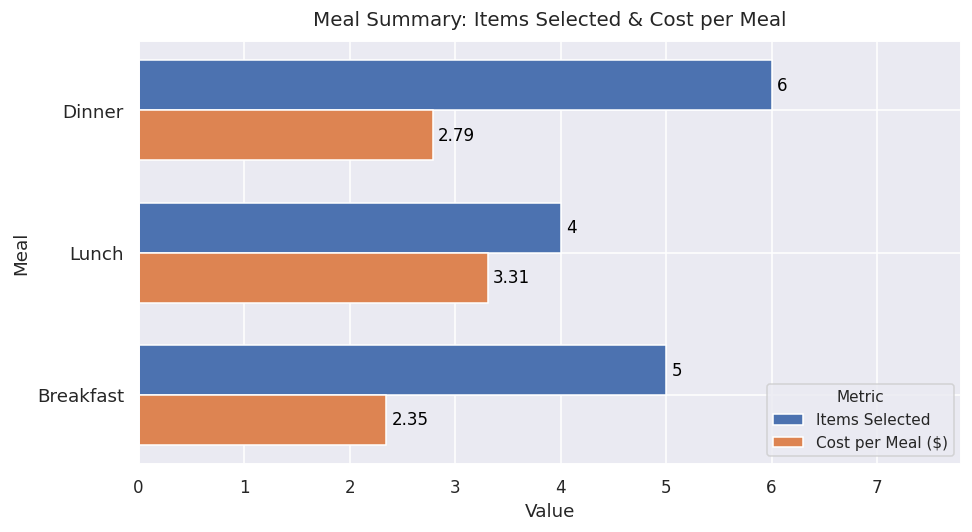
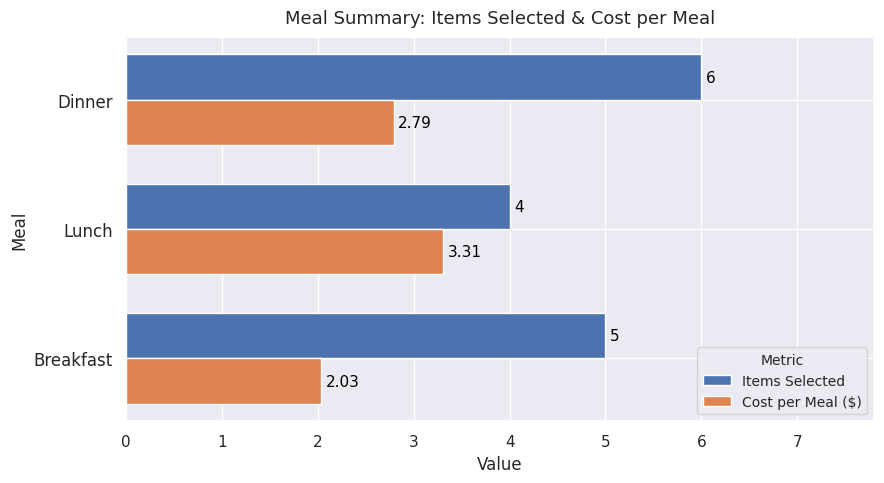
  {
    "Items Selected": {
      "Dinner": 6,
      "Lunch": 4,
      "Breakfast": 5
    },
    "Cost per Meal ($)": {
      "Dinner": 2.79,
      "Lunch": 3.31,
-     "Breakfast": 2.35
+     "Breakfast": 2.03
    }
  }
